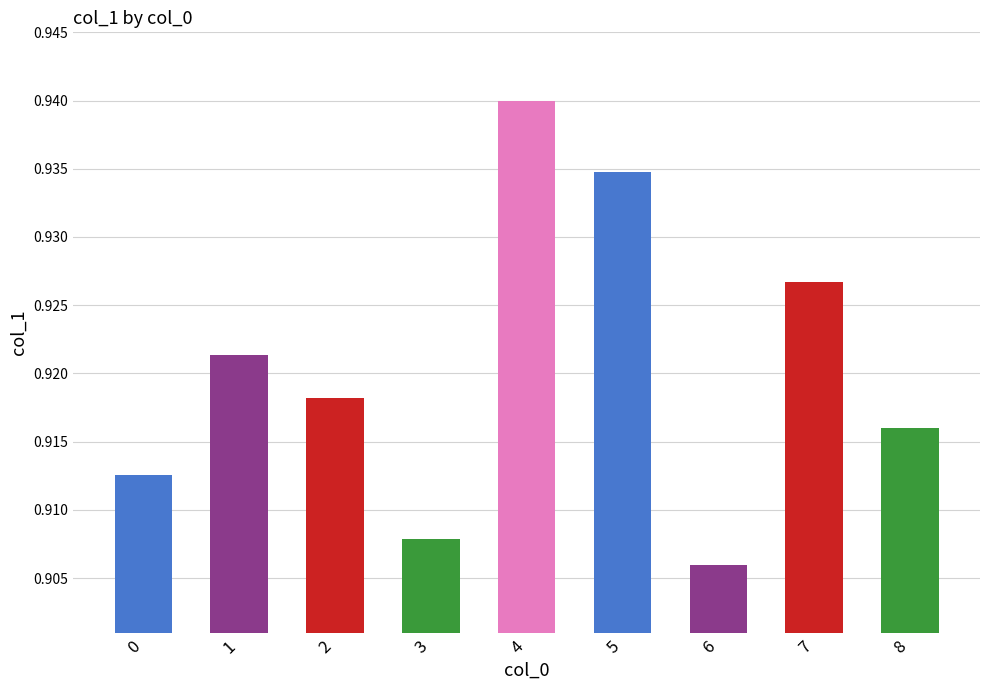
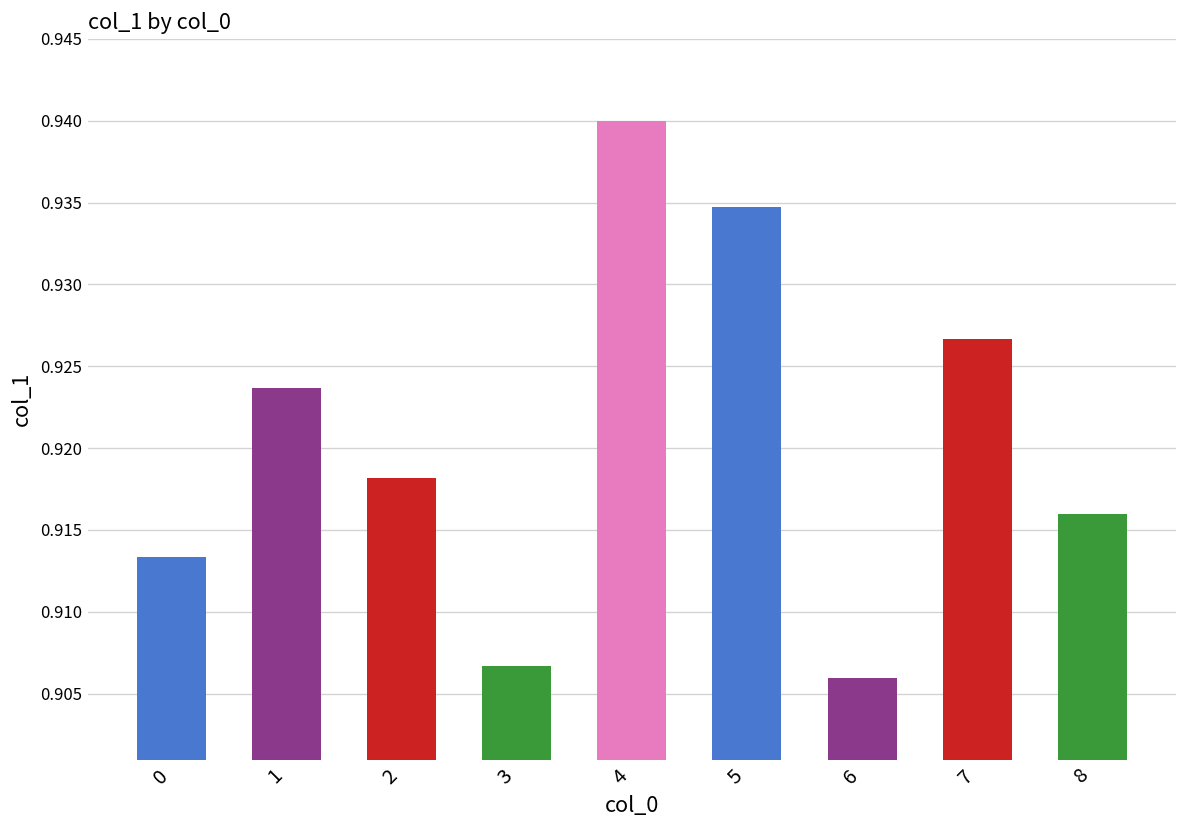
  {
-   "0": 0.9125,
-   "1": 0.9213,
+   "0": 0.9133,
+   "1": 0.9237,
    "2": 0.9182,
-   "3": 0.9078,
+   "3": 0.9067,
    "4": 0.9400,
    "5": 0.9347,
    "6": 0.9060,
    "7": 0.9267,
    "8": 0.9160
  }
